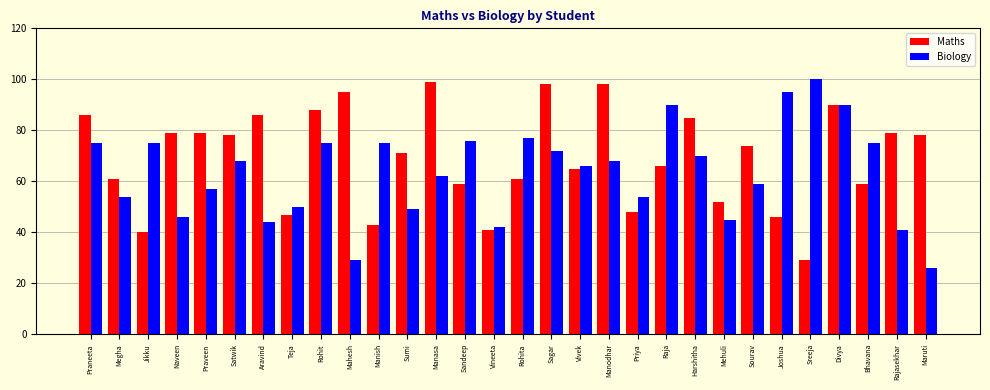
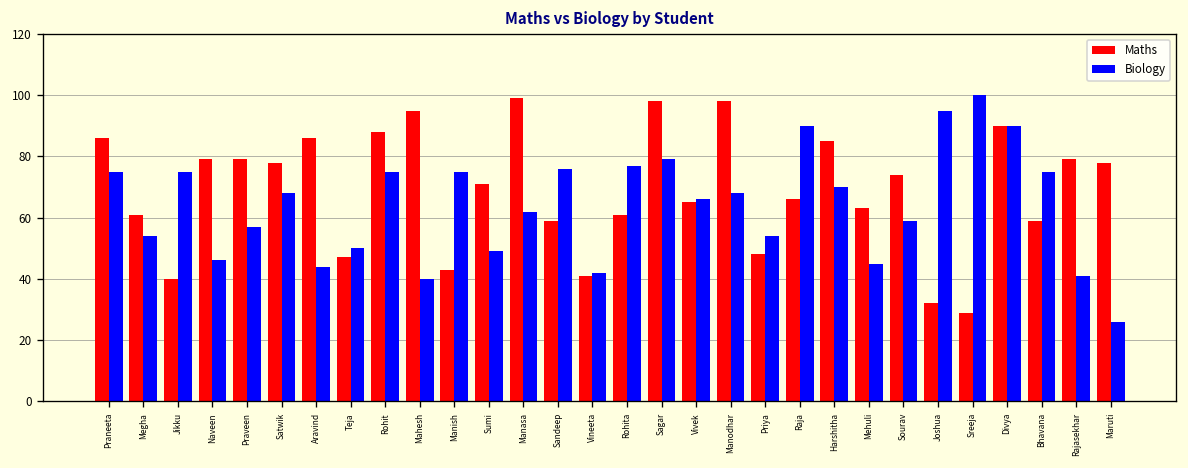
  {
    "Maths": {
      "Praneeta": 86,
      "Megha": 61,
      "Jikku": 40,
      "Naveen": 79,
      "Praveen": 79,
      "Satwik": 78,
      "Aravind": 86,
      "Teja": 47,
      "Rohit": 88,
      "Mahesh": 95,
      "Manish": 43,
      "Sumi": 71,
      "Manasa": 99,
      "Sandeep": 59,
      "Vineeta": 41,
      "Rohita": 61,
      "Sagar": 98,
      "Vivek": 65,
      "Manodhar": 98,
      "Priya": 48,
      "Raja": 66,
      "Harshitha": 85,
-     "Mehuli": 52,
+     "Mehuli": 63,
      "Sourav": 74,
-     "Joshua": 46,
+     "Joshua": 32,
      "Sreeja": 29,
      "Divya": 90,
      "Bhavana": 59,
      "Rajasekhar": 79,
      "Maruti": 78
    },
    "Biology": {
      "Praneeta": 75,
      "Megha": 54,
      "Jikku": 75,
      "Naveen": 46,
      "Praveen": 57,
      "Satwik": 68,
      "Aravind": 44,
      "Teja": 50,
      "Rohit": 75,
-     "Mahesh": 29,
+     "Mahesh": 40,
      "Manish": 75,
      "Sumi": 49,
      "Manasa": 62,
      "Sandeep": 76,
      "Vineeta": 42,
      "Rohita": 77,
-     "Sagar": 72,
+     "Sagar": 79,
      "Vivek": 66,
      "Manodhar": 68,
      "Priya": 54,
      "Raja": 90,
      "Harshitha": 70,
      "Mehuli": 45,
      "Sourav": 59,
      "Joshua": 95,
      "Sreeja": 100,
      "Divya": 90,
      "Bhavana": 75,
      "Rajasekhar": 41,
      "Maruti": 26
    }
  }
